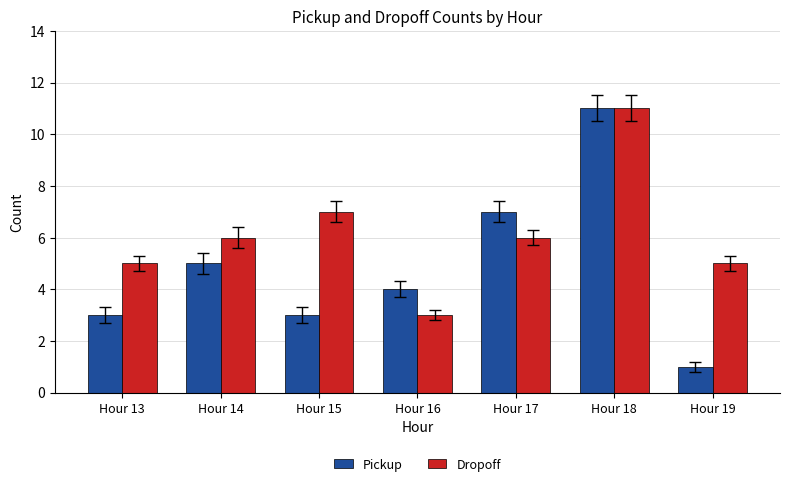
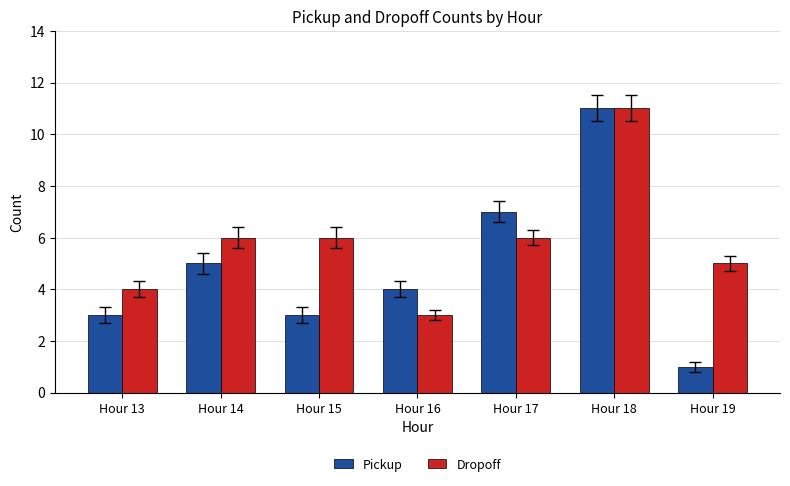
  {
    "Dropoff": {
-     "Hour 13": 5,
+     "Hour 13": 4,
      "Hour 14": 6,
-     "Hour 15": 7,
+     "Hour 15": 6,
      "Hour 16": 3,
      "Hour 17": 6,
      "Hour 18": 11,
      "Hour 19": 5
    }
  }
